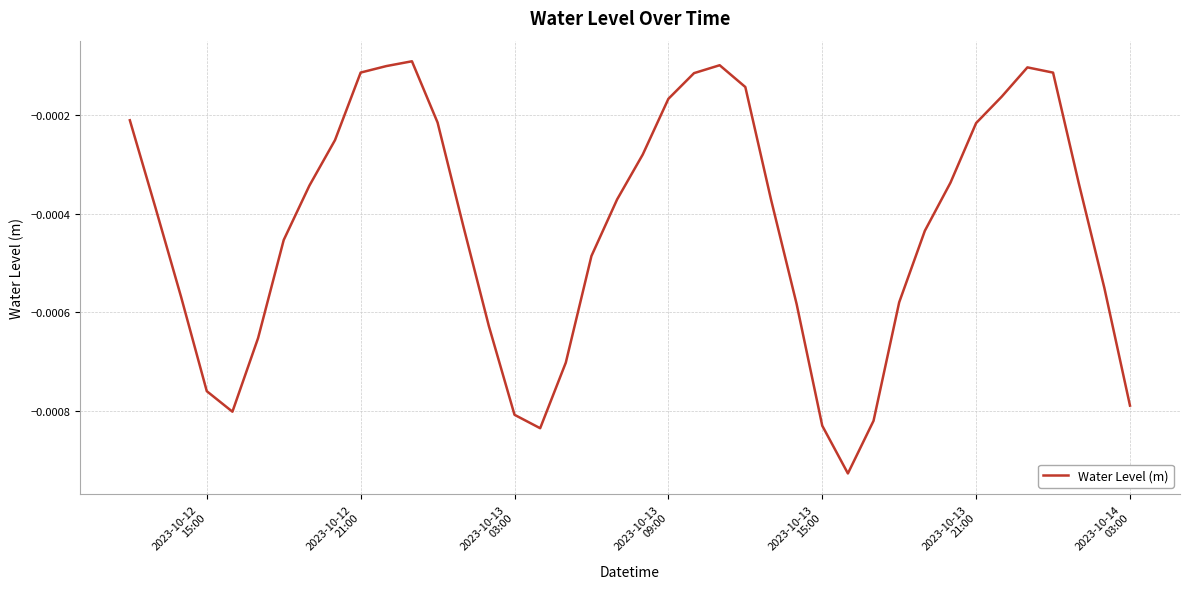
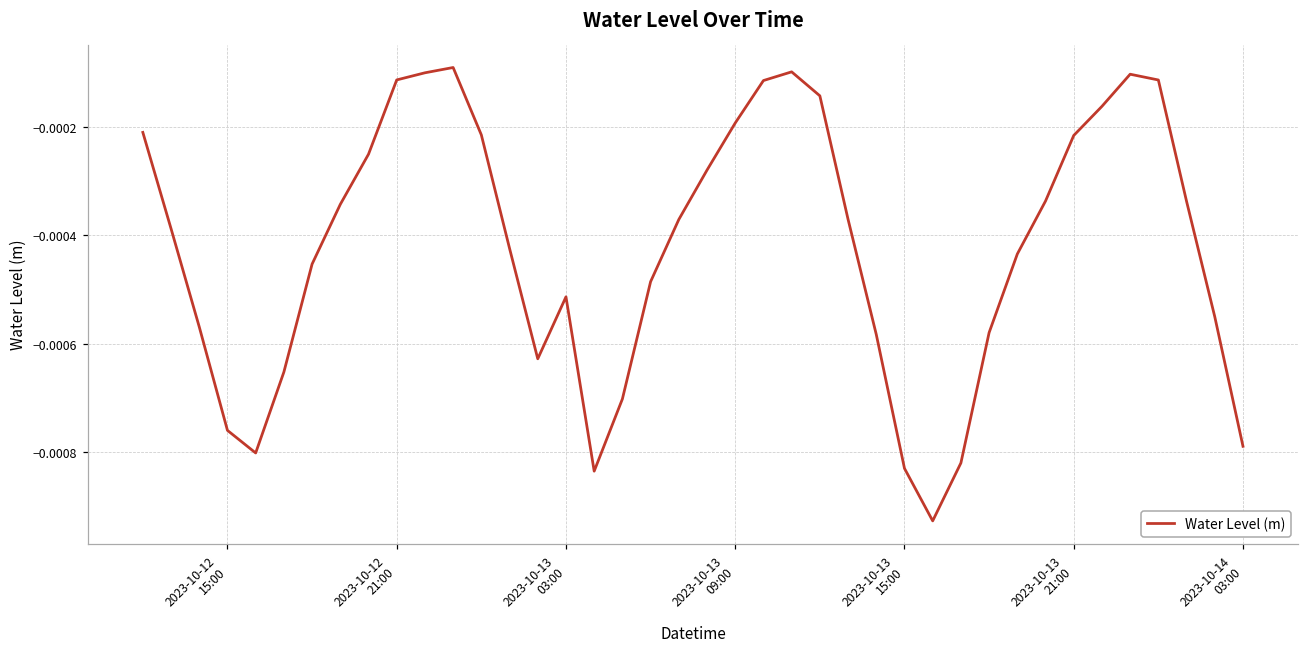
  {
    "2023-10-12 15:00": -0.00076,
    "2023-10-12 21:00": -0.00011,
-   "2023-10-13 03:00": -0.00081,
-   "2023-10-13 09:00": -0.00017,
+   "2023-10-13 03:00": -0.00051,
+   "2023-10-13 09:00": -0.00019,
    "2023-10-13 15:00": -0.00083,
    "2023-10-13 21:00": -0.00022,
    "2023-10-14 03:00": -0.00079
  }
